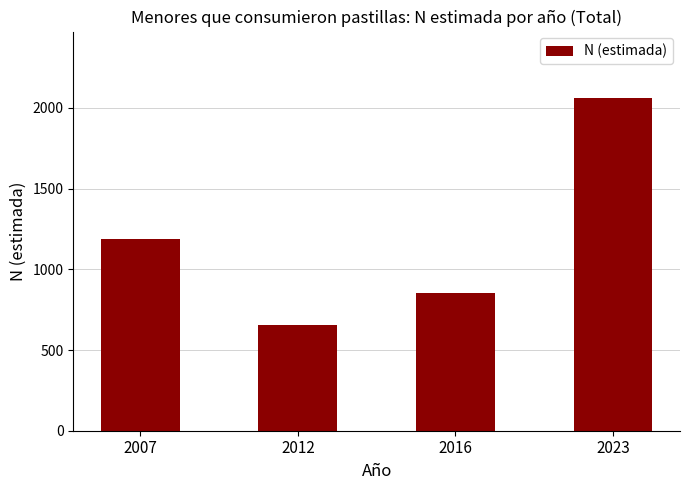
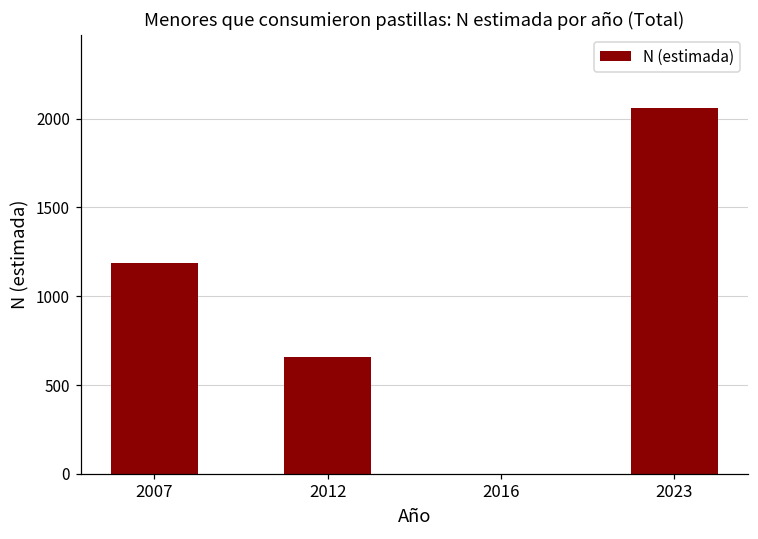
  {
    "2007": 1190,
    "2012": 660,
-   "2016": 850,
+   "2016": 0,
    "2023": 2060
  }
